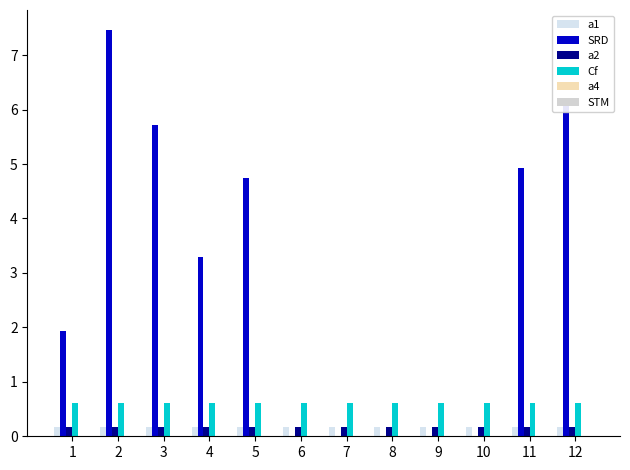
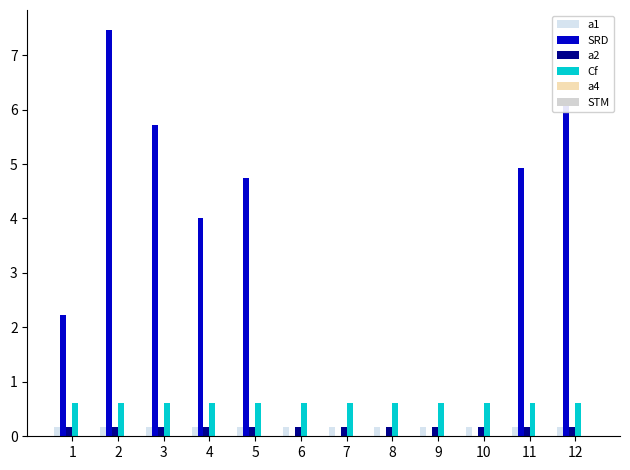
  {
    "SRD": {
-     "1": 1.9,
+     "1": 2.2,
      "2": 7.5,
      "3": 5.7,
-     "4": 3.3,
+     "4": 4.0,
      "5": 4.8,
      "6": 0.0,
      "7": 0.0,
      "8": 0.0,
      "9": 0.0,
      "10": 0.0,
      "11": 4.9
    },
    "a2": {
      "1": 0.2,
      "2": 0.2,
      "3": 0.2,
      "4": 0.2,
      "5": 0.2,
      "6": 0.2,
      "7": 0.2,
      "8": 0.2,
      "9": 0.2,
      "10": 0.2,
      "11": 0.2,
      "12": 0.2
    },
    "Cf": {
      "1": 0.6,
      "2": 0.6,
      "3": 0.6,
      "4": 0.6,
      "5": 0.6,
      "6": 0.6,
      "7": 0.6,
      "8": 0.6,
      "9": 0.6,
      "10": 0.6,
      "11": 0.6,
      "12": 0.6
    }
  }
